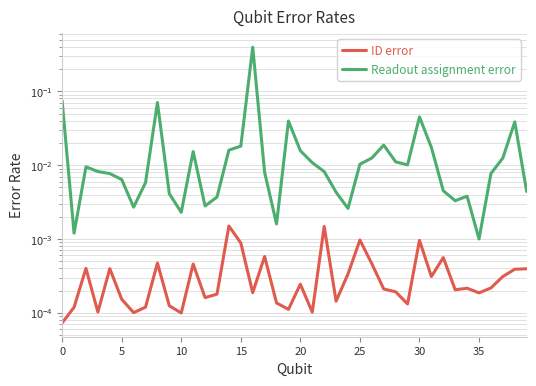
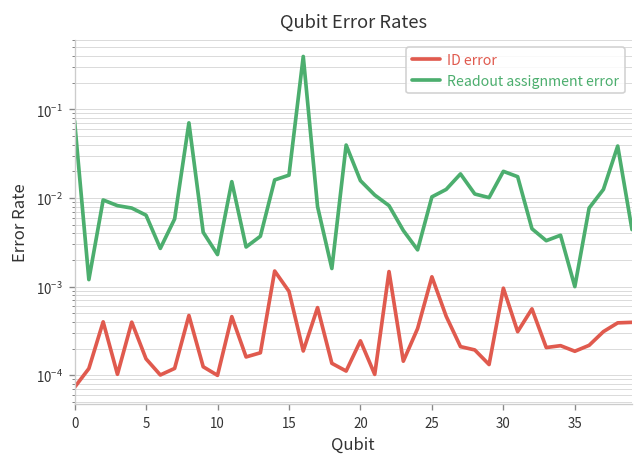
  {
    "ID error": {
      "0": 0.00007,
      "5": 0.00015,
      "10": 0.0001,
      "15": 0.0009,
      "20": 0.00024,
-     "25": 0.0010,
+     "25": 0.0013,
      "30": 0.0010,
      "35": 0.0002
    },
    "Readout assignment error": {
      "0": 0.07,
      "5": 0.006,
      "10": 0.0023,
      "15": 0.018,
      "20": 0.016,
      "25": 0.010,
-     "30": 0.05,
+     "30": 0.020,
      "35": 0.001
    }
  }
